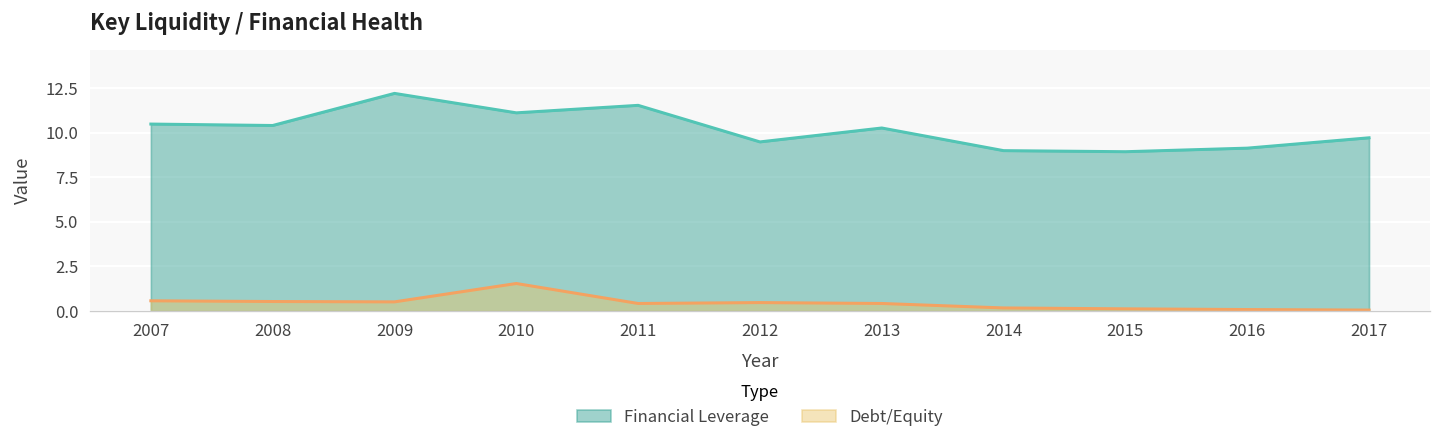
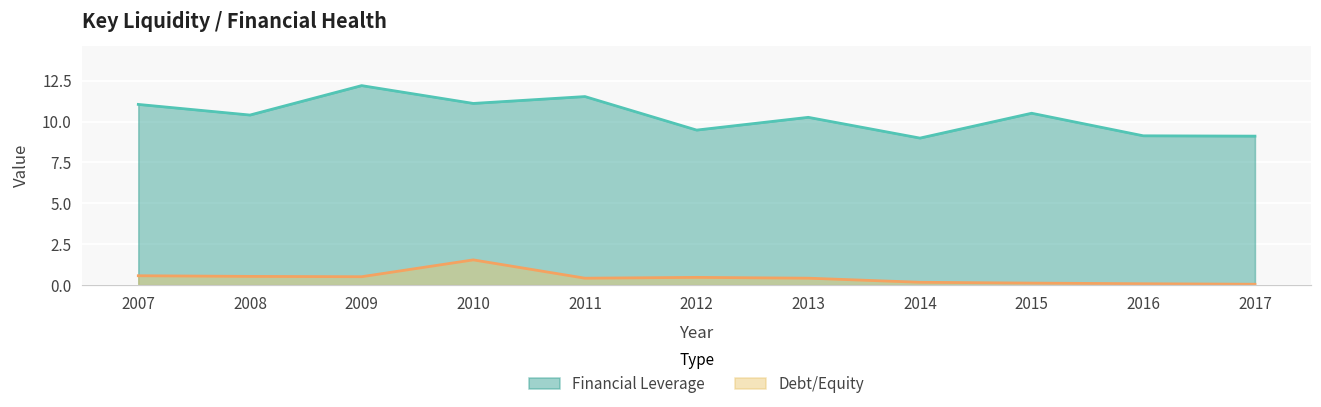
  {
    "Financial Leverage": {
-     "2007": 10.5,
+     "2007": 11.1,
      "2008": 10.4,
      "2009": 12.2,
      "2010": 11.1,
      "2011": 11.5,
      "2012": 9.5,
      "2013": 10.3,
      "2014": 9.0,
-     "2015": 8.9,
+     "2015": 10.5,
      "2016": 9.1,
-     "2017": 9.7
+     "2017": 9.1
    },
    "Debt/Equity": {
      "2007": 0.6,
      "2008": 0.5,
      "2009": 0.5,
      "2010": 1.5,
      "2011": 0.4,
      "2012": 0.5,
      "2013": 0.4,
      "2014": 0.2,
      "2015": 0.1,
      "2016": 0.1,
      "2017": 0.1
    }
  }
